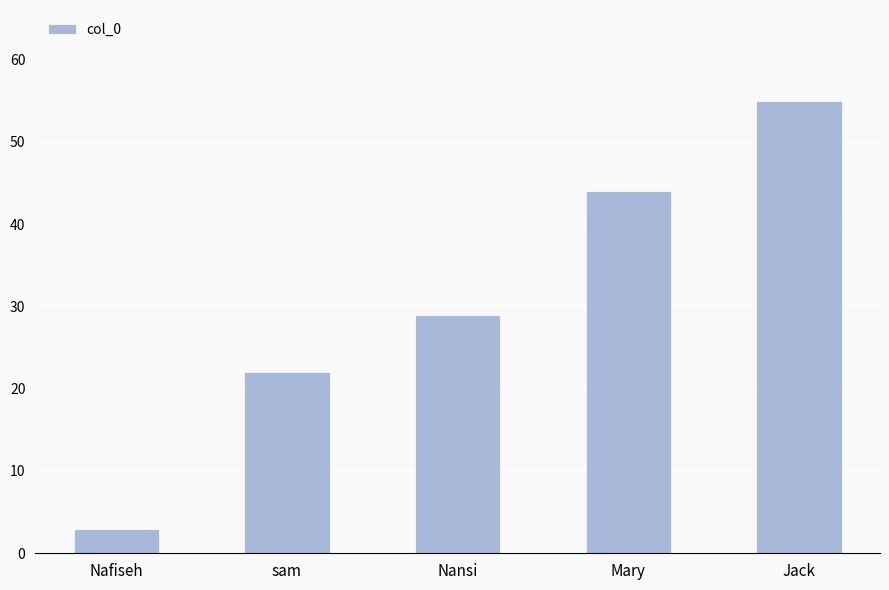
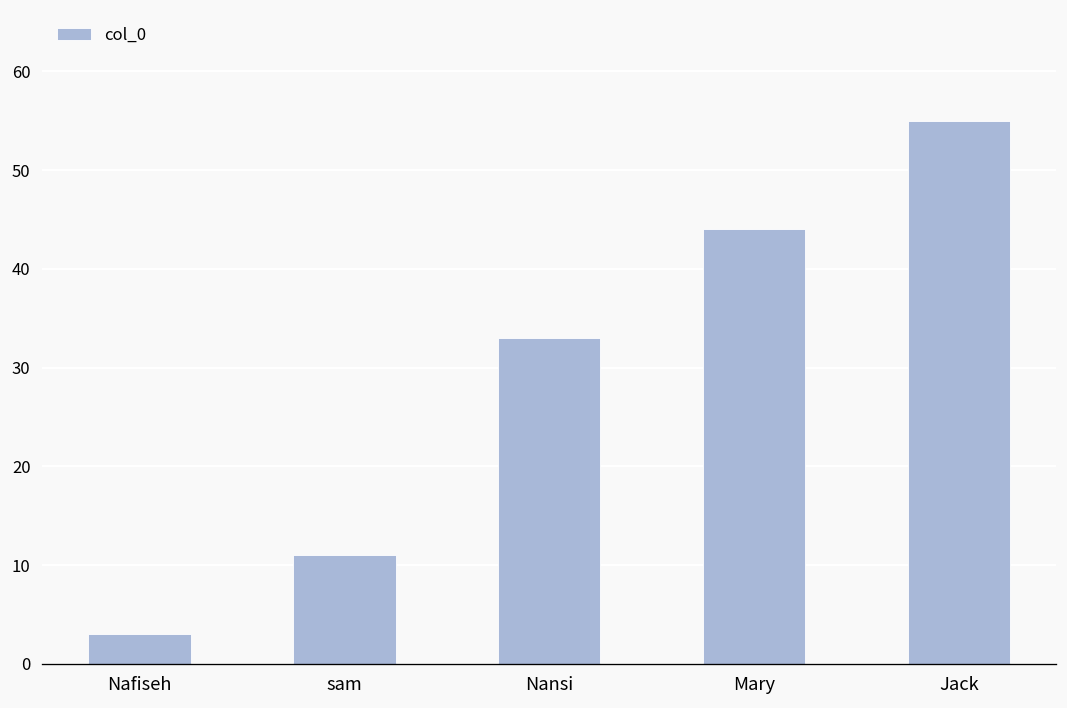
  {
    "Nafiseh": 3,
-   "sam": 22,
-   "Nansi": 29,
+   "sam": 11,
+   "Nansi": 33,
    "Mary": 44,
    "Jack": 55
  }
